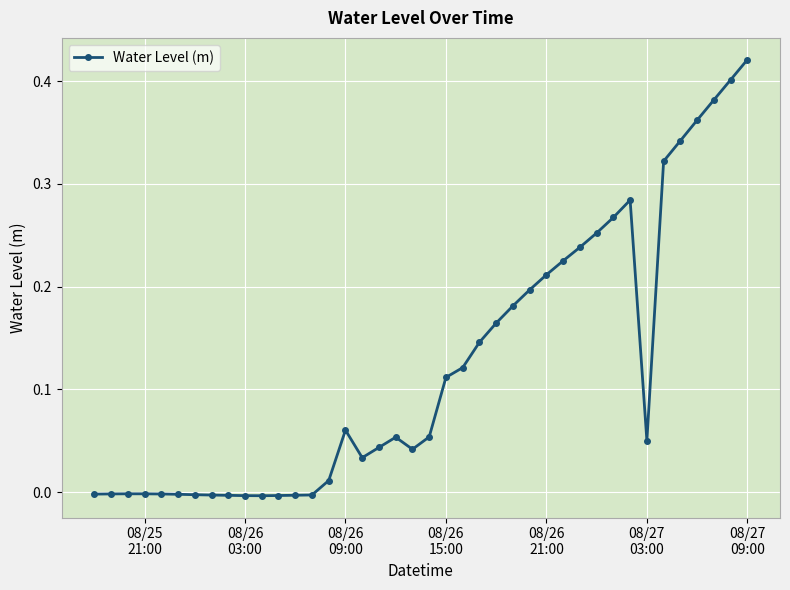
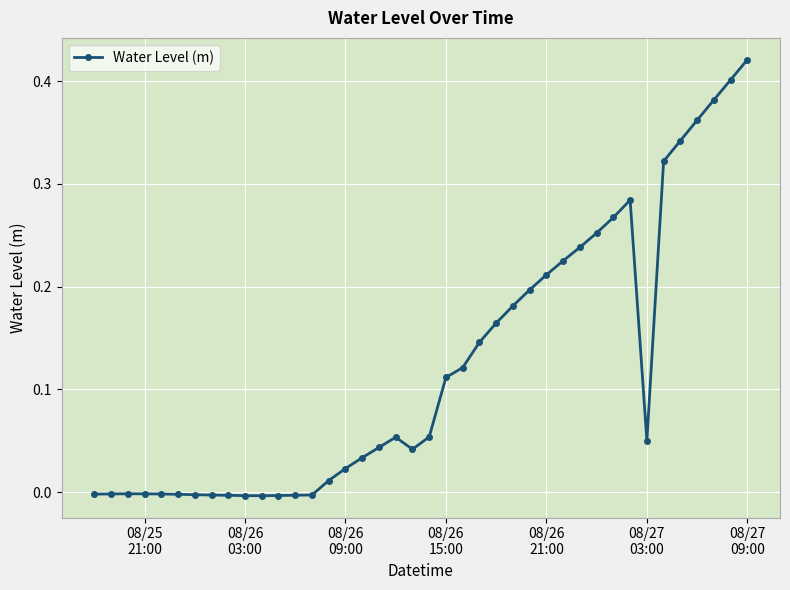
  {
    "08/25 21:00": -0.002,
    "08/26 03:00": -0.003,
-   "08/26 09:00": 0.060,
+   "08/26 09:00": 0.023,
    "08/26 15:00": 0.112,
    "08/26 21:00": 0.212,
    "08/27 03:00": 0.050,
    "08/27 09:00": 0.421
  }
